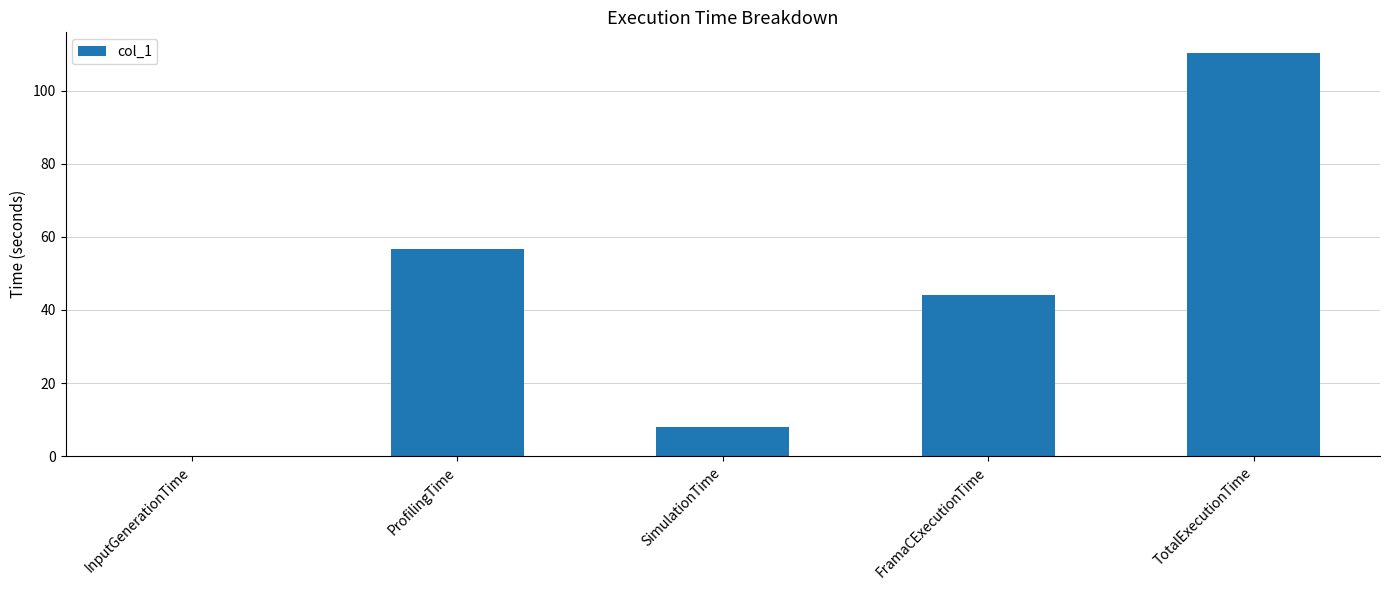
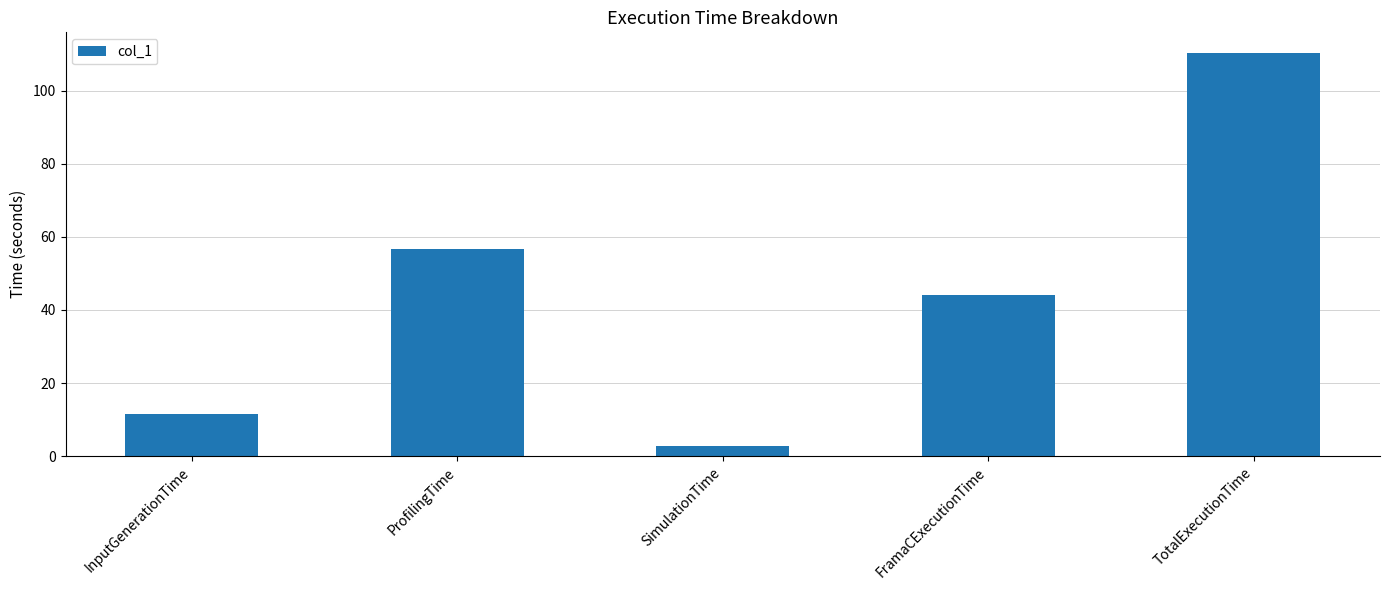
  {
-   "InputGenerationTime": 0,
+   "InputGenerationTime": 11,
    "ProfilingTime": 57,
-   "SimulationTime": 8,
+   "SimulationTime": 3,
    "FramaCExecutionTime": 44,
    "TotalExecutionTime": 110
  }
